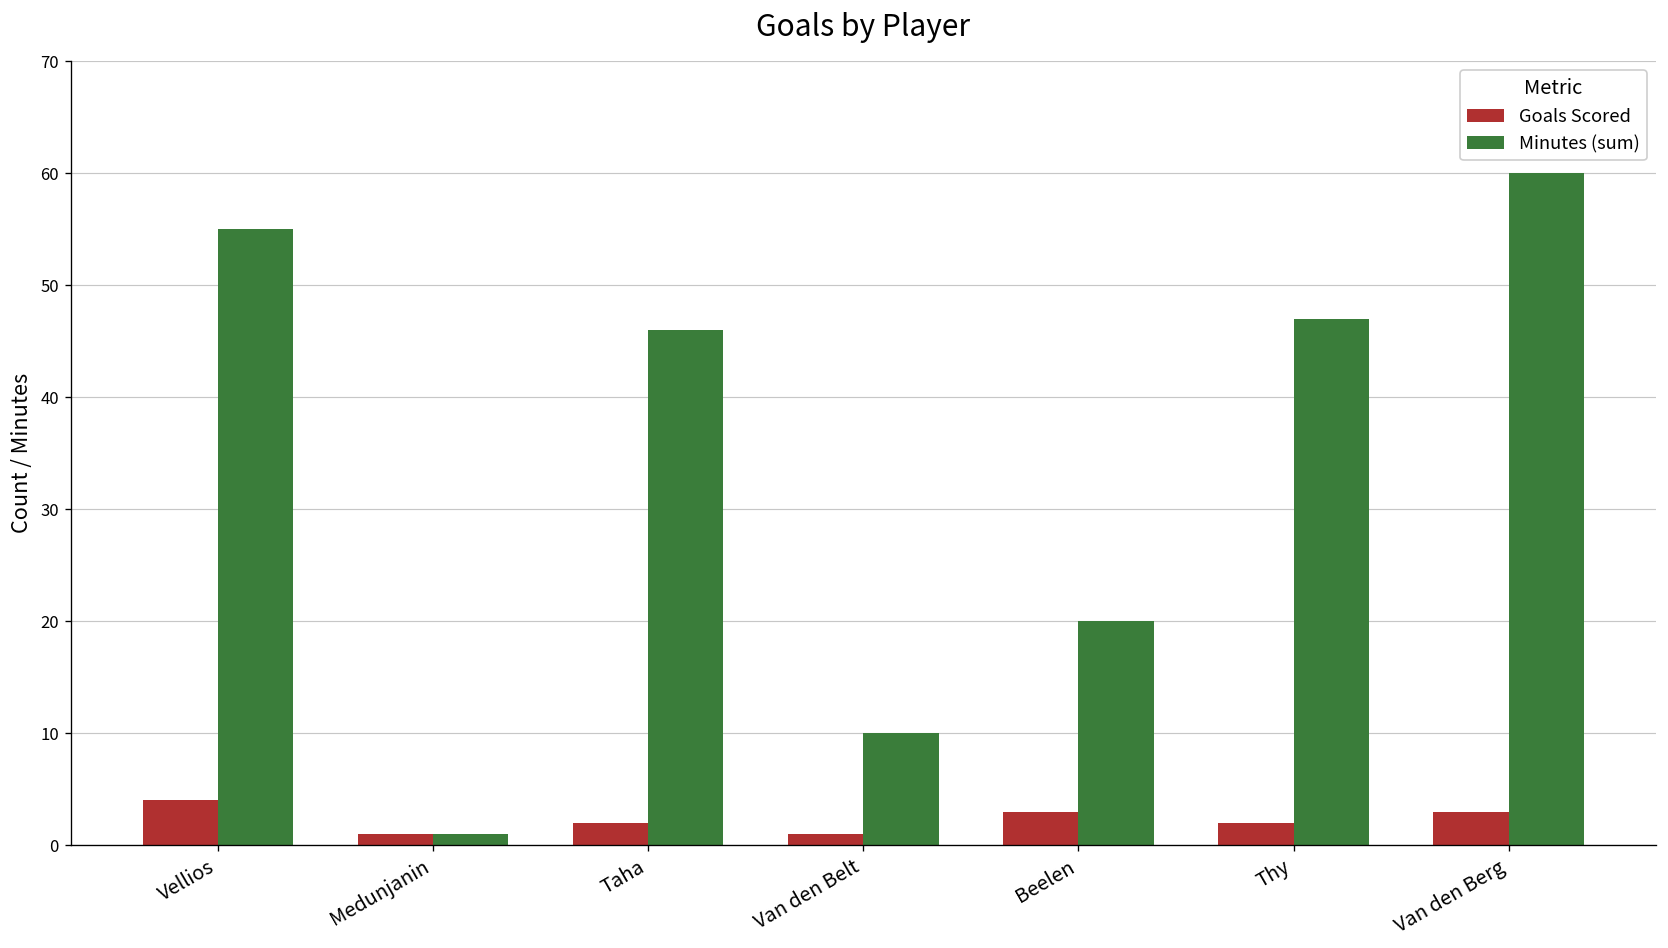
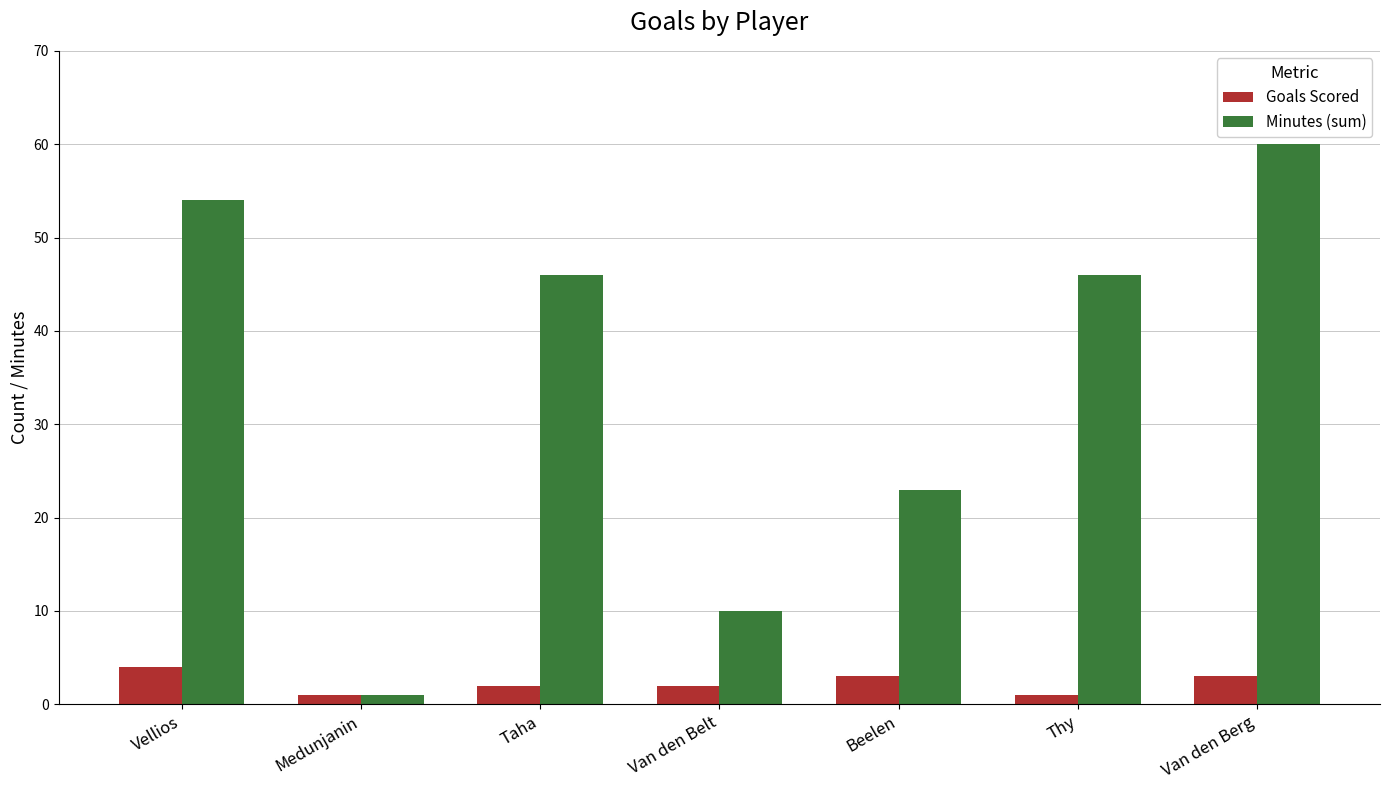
  {
    "Goals Scored": {
      "Vellios": 4,
      "Medunjanin": 1,
      "Taha": 2,
-     "Van den Belt": 1,
+     "Van den Belt": 2,
      "Beelen": 3,
-     "Thy": 2,
+     "Thy": 1,
      "Van den Berg": 3
    },
    "Minutes (sum)": {
-     "Vellios": 55,
+     "Vellios": 54,
      "Medunjanin": 1,
      "Taha": 46,
      "Van den Belt": 10,
-     "Beelen": 20,
-     "Thy": 47,
+     "Beelen": 23,
+     "Thy": 46,
      "Van den Berg": 60
    }
  }
